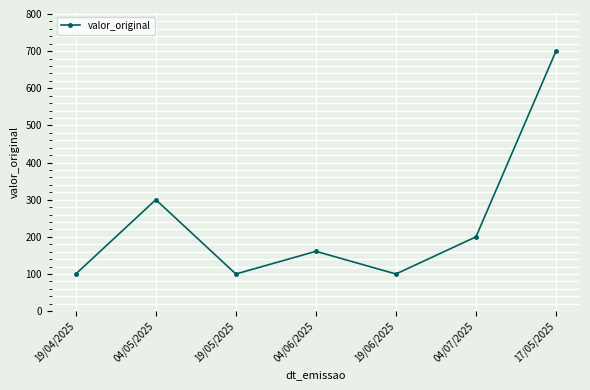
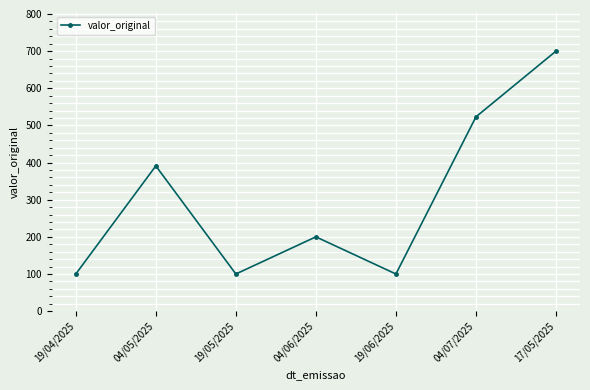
  {
    "19/04/2025": 100,
-   "04/05/2025": 300,
+   "04/05/2025": 390,
    "19/05/2025": 100,
-   "04/06/2025": 160,
+   "04/06/2025": 200,
    "19/06/2025": 100,
-   "04/07/2025": 200,
+   "04/07/2025": 520,
    "17/05/2025": 700
  }
